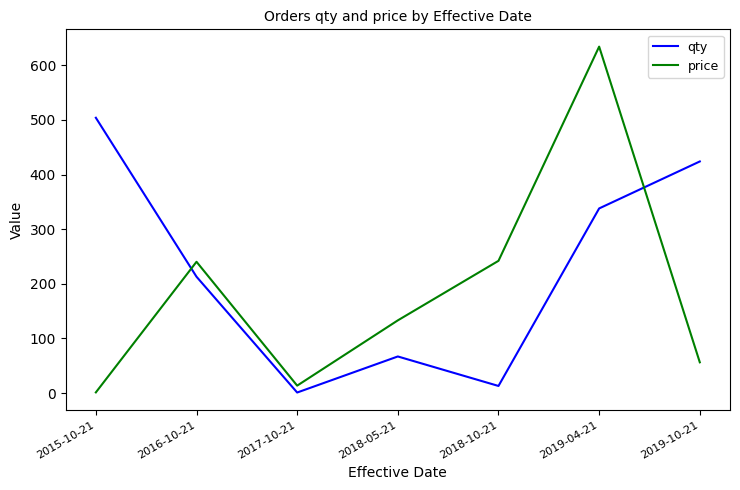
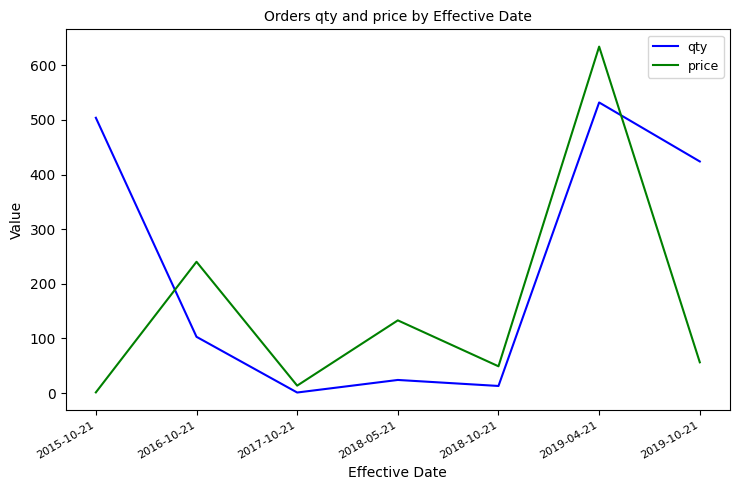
  {
    "qty": {
      "2015-10-21": 500,
-     "2016-10-21": 210,
+     "2016-10-21": 100,
      "2017-10-21": 0,
-     "2018-05-21": 70,
+     "2018-05-21": 20,
      "2018-10-21": 10,
-     "2019-04-21": 340,
+     "2019-04-21": 530,
      "2019-10-21": 420
    },
    "price": {
      "2015-10-21": 0,
      "2016-10-21": 240,
      "2017-10-21": 10,
      "2018-05-21": 130,
-     "2018-10-21": 240,
+     "2018-10-21": 50,
      "2019-04-21": 630,
      "2019-10-21": 60
    }
  }
